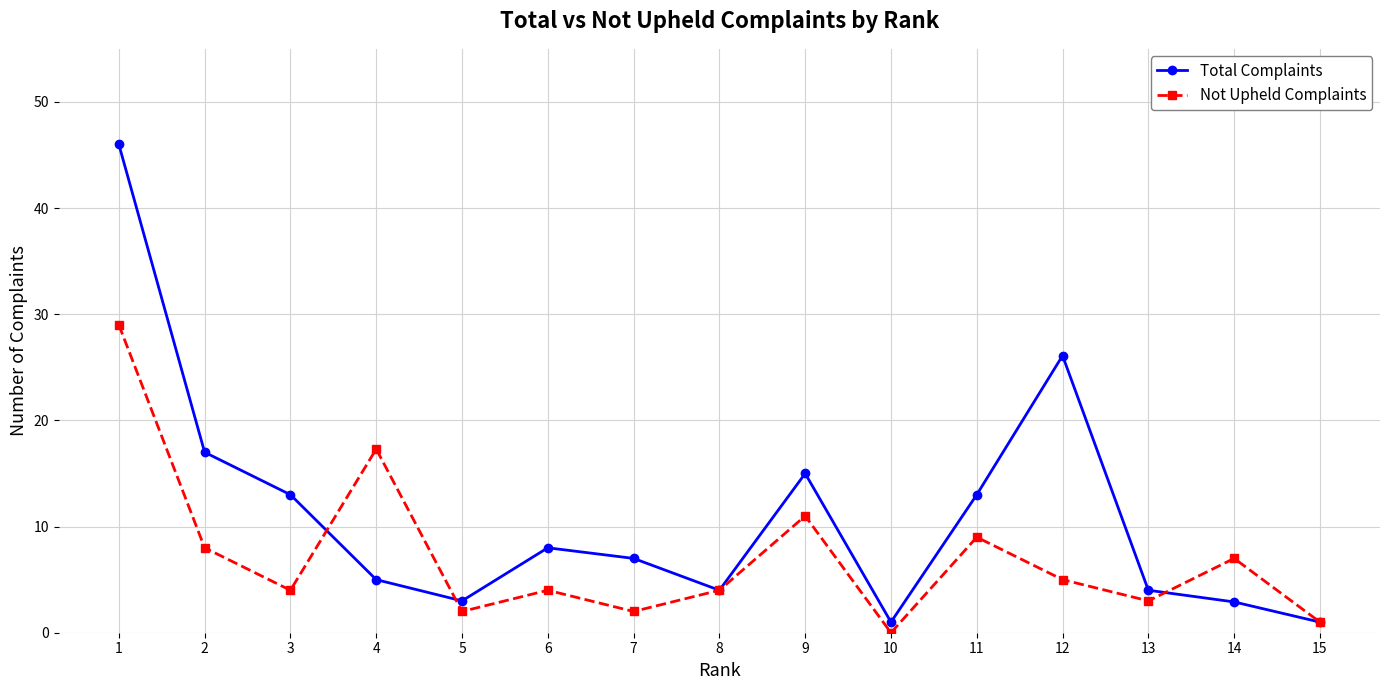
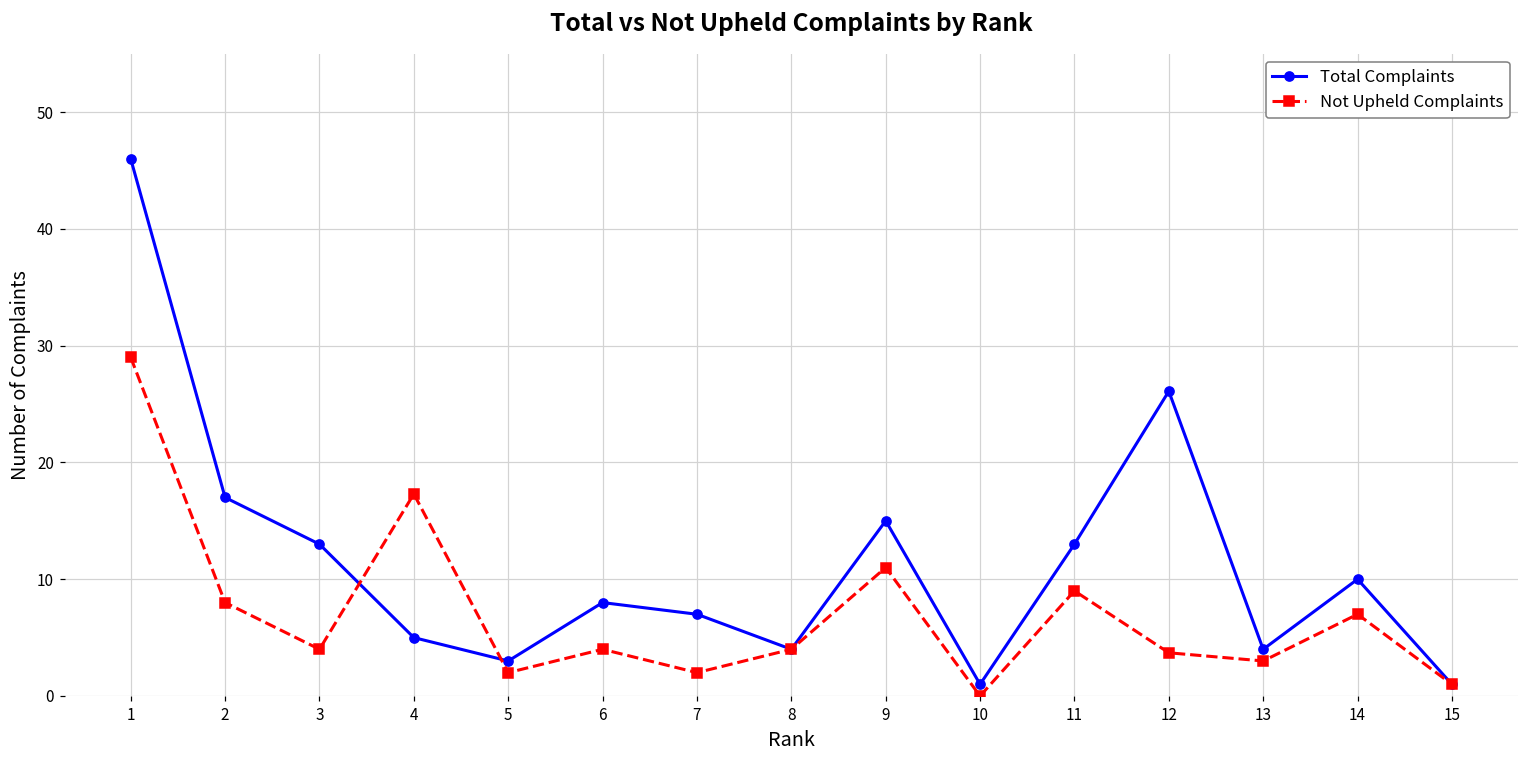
  {
    "Total Complaints": {
      "1": 46.0,
      "2": 17.0,
      "3": 13.0,
      "4": 5.0,
      "5": 3.0,
      "6": 8.0,
      "7": 7.0,
      "9": 15.0,
      "10": 1.0,
      "11": 13.0,
      "12": 26.1,
      "13": 4.0,
-     "14": 2.9
+     "14": 10.0
    },
    "Not Upheld Complaints": {
      "1": 29.0,
      "2": 8.0,
      "3": 4.0,
      "4": 17.3,
      "5": 2.0,
      "6": 4.0,
      "7": 2.0,
      "9": 11.0,
      "10": 0.0,
      "11": 9.0,
-     "12": 5.0,
+     "12": 3.7,
      "13": 3.0,
      "14": 7.0
    }
  }
